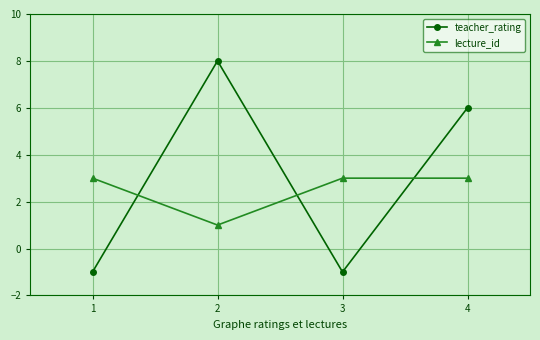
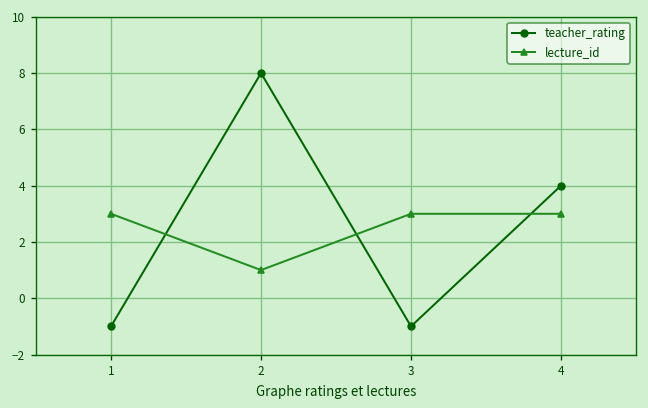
  {
    "teacher_rating": {
      "1": -1,
      "2": 8,
      "3": -1,
-     "4": 6
+     "4": 4
    },
    "lecture_id": {
      "1": 3,
      "2": 1,
      "3": 3,
      "4": 3
    }
  }
